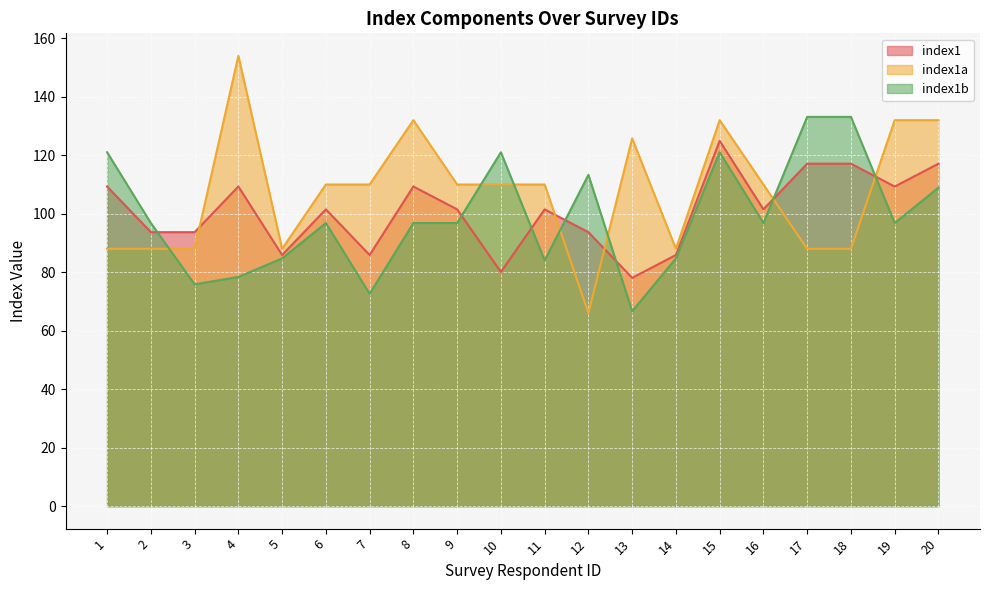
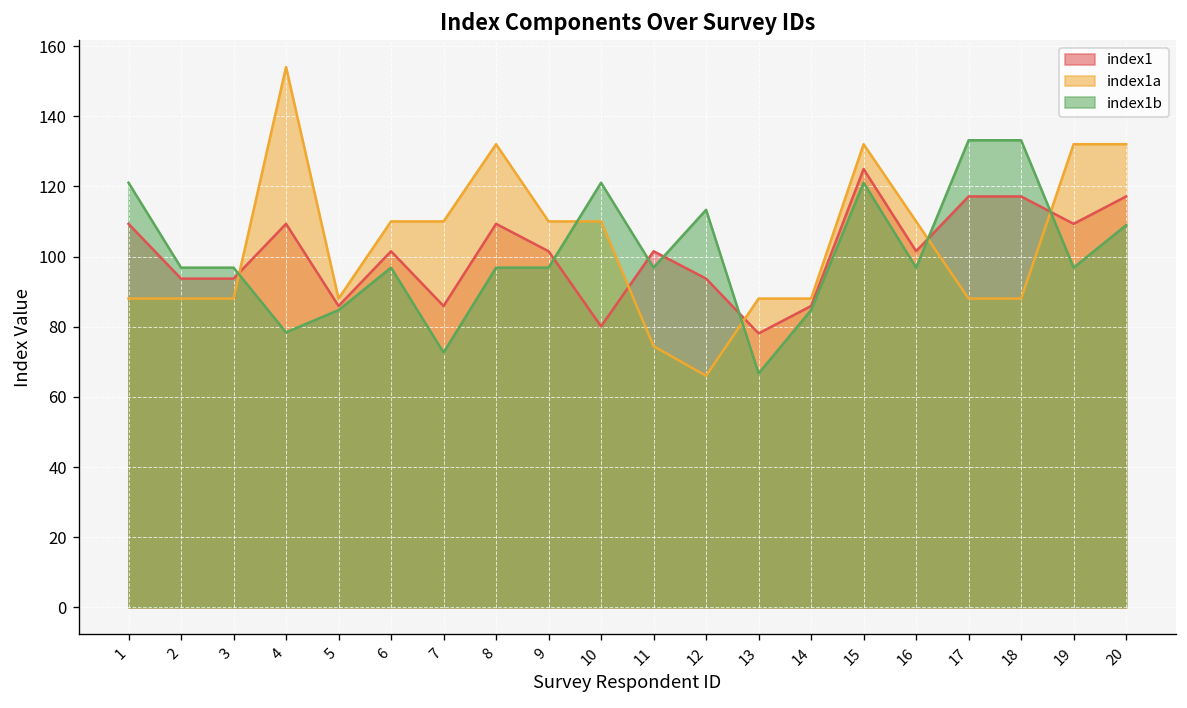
  {
    "index1": {
      "1": 109,
      "2": 94,
      "3": 94,
      "4": 109,
      "5": 86,
      "6": 102,
      "7": 86,
      "8": 109,
      "9": 102,
      "10": 80,
      "11": 102,
      "12": 94,
      "13": 78,
      "14": 86,
      "15": 125,
      "16": 102,
      "17": 117,
      "18": 117,
      "19": 109,
      "20": 117
    },
    "index1a": {
      "1": 88,
      "2": 88,
      "3": 88,
      "4": 154,
      "5": 88,
      "6": 110,
      "7": 110,
      "8": 132,
      "9": 110,
      "10": 110,
-     "11": 110,
+     "11": 74,
      "12": 66,
-     "13": 126,
+     "13": 88,
      "14": 88,
      "15": 132,
      "16": 110,
      "17": 88,
      "18": 88,
      "19": 132,
      "20": 132
    },
    "index1b": {
      "1": 121,
      "2": 97,
-     "3": 76,
+     "3": 97,
      "4": 78,
      "5": 85,
      "6": 97,
      "7": 73,
      "8": 97,
      "9": 97,
      "10": 121,
-     "11": 84,
+     "11": 97,
      "12": 113,
      "13": 67,
      "14": 85,
      "15": 121,
      "16": 97,
      "17": 133,
      "18": 133,
      "19": 97,
      "20": 109
    }
  }
